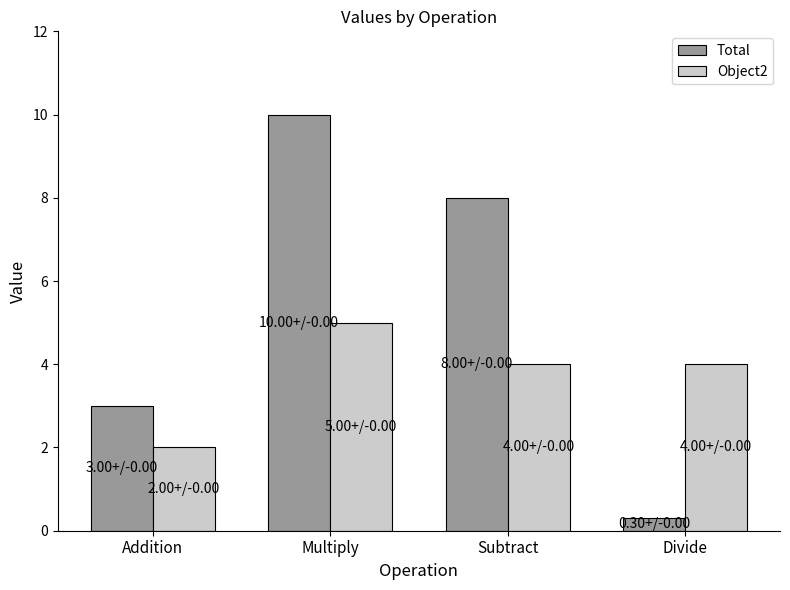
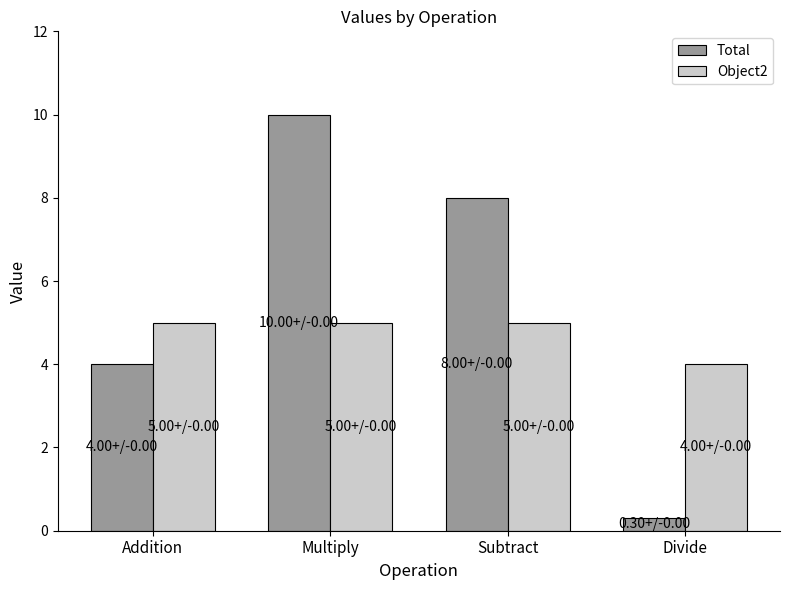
  {
    "Total": {
-     "Addition": "3.00+/",
+     "Addition": "4.00+/",
      "Multiply": "10.00+/",
      "Subtract": "8.00+/",
      "Divide": "0.30+/"
    },
    "Object2": {
-     "Addition": "2.00+/",
+     "Addition": "5.00+/",
      "Multiply": "5.00+/",
-     "Subtract": "4.00+/",
+     "Subtract": "5.00+/",
      "Divide": "4.00+/"
    }
  }
